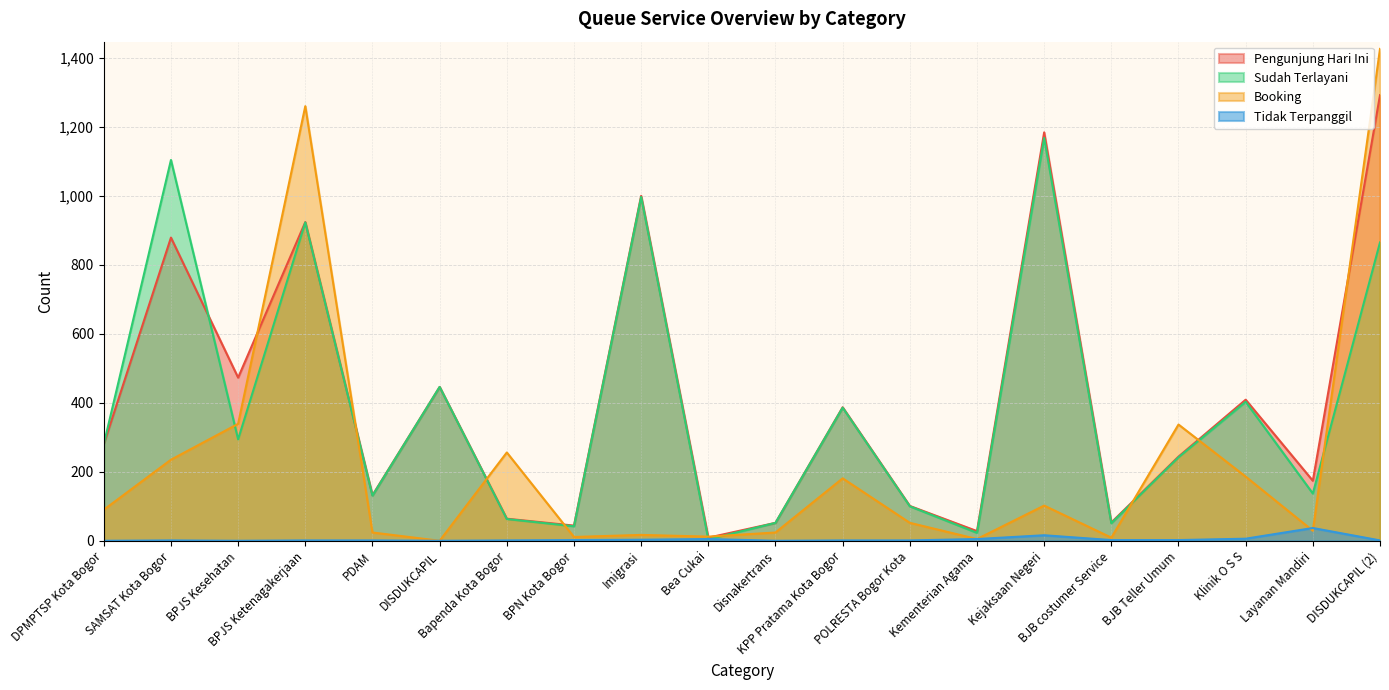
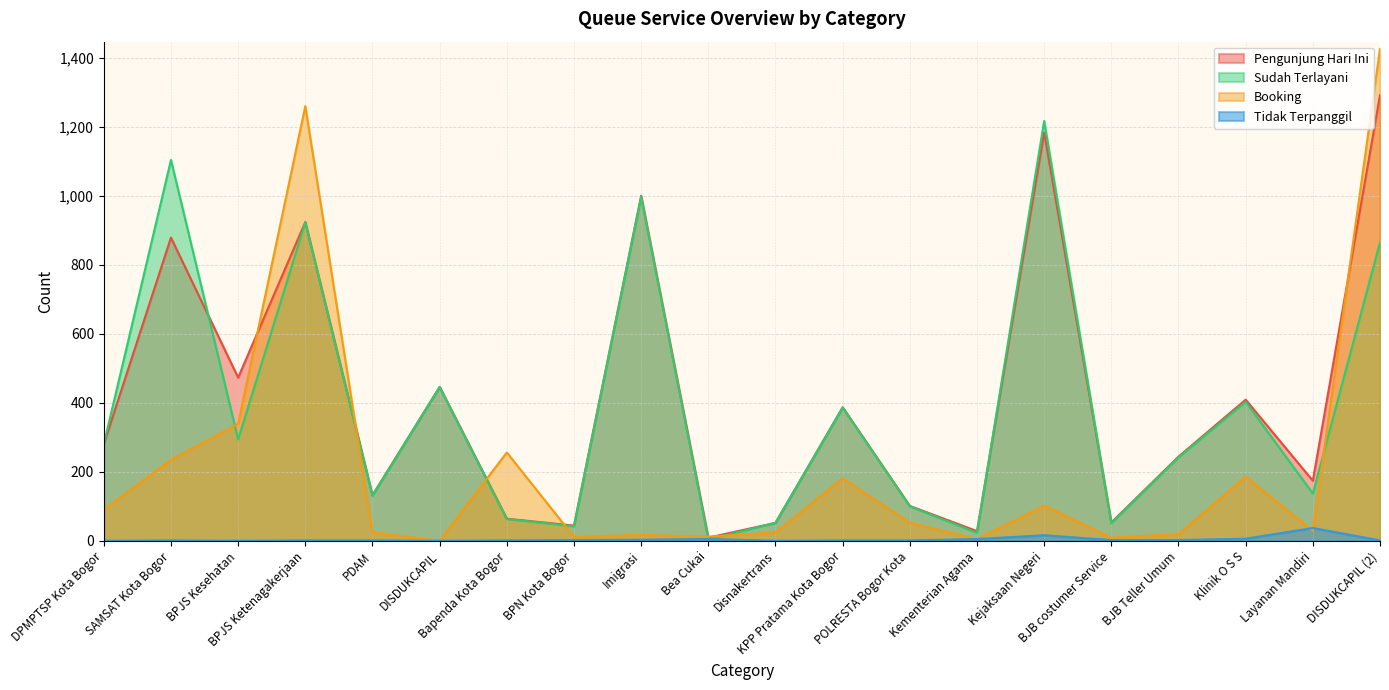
  {
    "Pengunjung Hari Ini": {
      "SAMSAT Kota Bogor": "880",
      "BPJS Kesehatan": "470",
      "Kejaksaan Negeri": "1,180",
      "Layanan Mandiri": "170",
      "DISDUKCAPIL (2)": "1,290"
    },
    "Sudah Terlayani": {
      "SAMSAT Kota Bogor": "1,100",
      "BPJS Kesehatan": "290",
-     "Kejaksaan Negeri": "1,170",
+     "Kejaksaan Negeri": "1,220",
      "Layanan Mandiri": "140",
      "DISDUKCAPIL (2)": "870"
    },
    "Booking": {
      "DPMPTSP Kota Bogor": "90",
      "SAMSAT Kota Bogor": "240",
      "BPJS Kesehatan": "340",
      "BPJS Ketenagakerjaan": "1,260",
      "PDAM": "20",
      "Bapenda Kota Bogor": "260",
      "BPN Kota Bogor": "10",
      "Imigrasi": "20",
      "Disnakertrans": "20",
      "KPP Pratama Kota Bogor": "180",
      "POLRESTA Bogor Kota": "50",
      "Kejaksaan Negeri": "100",
-     "BJB Teller Umum": "340",
+     "BJB Teller Umum": "20",
      "Klinik O S S": "190",
      "Layanan Mandiri": "30",
      "DISDUKCAPIL (2)": "1,430"
    },
    "Tidak Terpanggil": {
      "DPMPTSP Kota Bogor": "0",
      "SAMSAT Kota Bogor": "0",
      "BPJS Kesehatan": "0",
      "BPJS Ketenagakerjaan": "0",
      "PDAM": "0",
      "Bapenda Kota Bogor": "0",
      "BPN Kota Bogor": "0",
      "Imigrasi": "0",
      "Disnakertrans": "0",
      "KPP Pratama Kota Bogor": "0",
      "POLRESTA Bogor Kota": "0",
      "Kejaksaan Negeri": "20",
      "BJB Teller Umum": "0",
      "Klinik O S S": "10",
      "Layanan Mandiri": "40",
      "DISDUKCAPIL (2)": "0"
    }
  }
